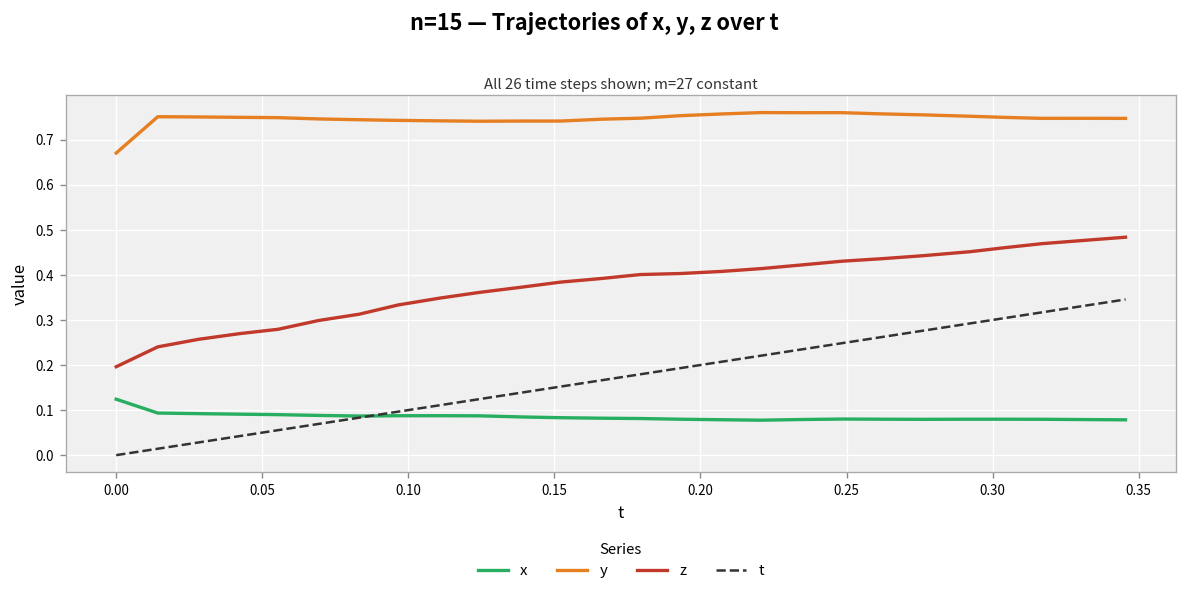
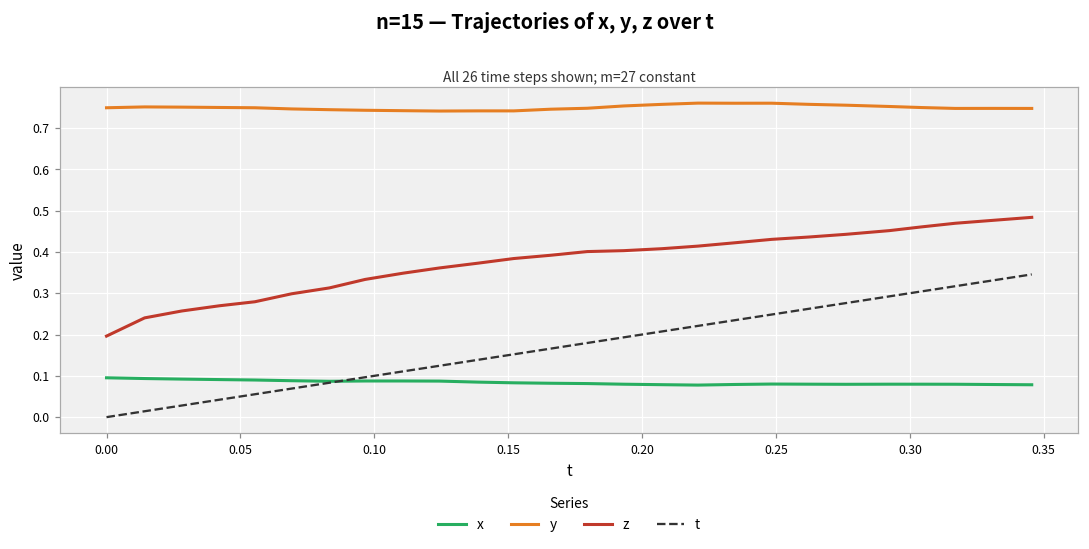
  {
    "x": {
-     "0.00": 0.12
+     "0.00": 0.10
    },
    "y": {
-     "0.00": 0.67
+     "0.00": 0.75
    },
    "z": {
      "0.00": 0.20
    },
    "t": {
      "0.00": 0.00
    }
  }
